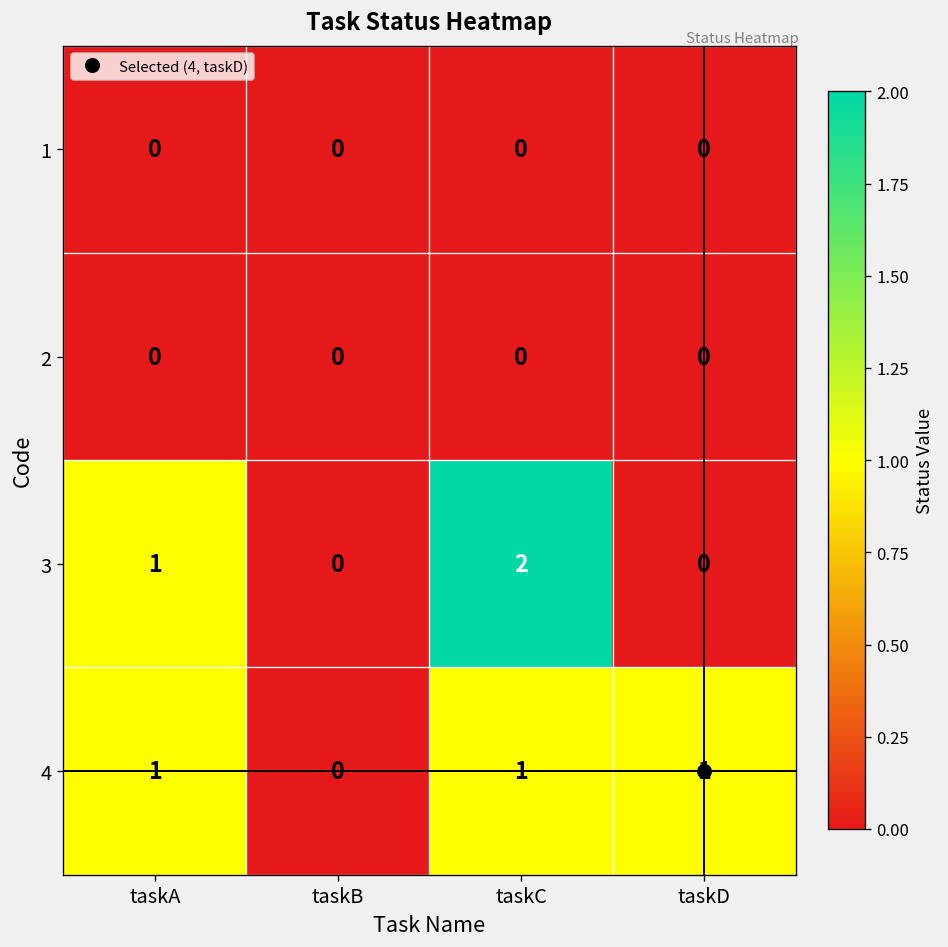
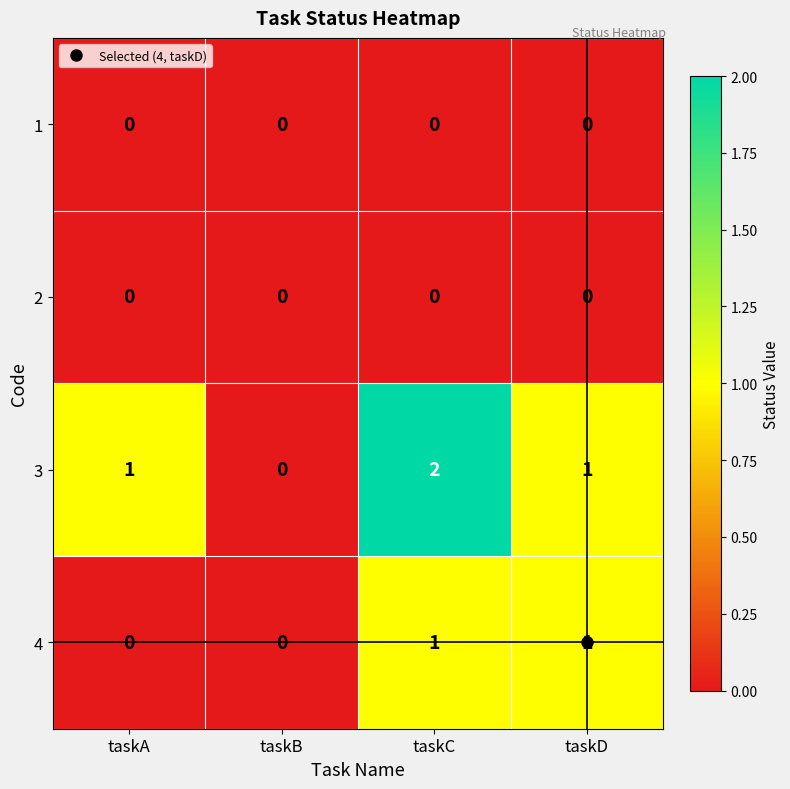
  {
    "1": {
      "taskA": 0,
      "taskB": 0,
      "taskC": 0,
      "taskD": 0
    },
    "2": {
      "taskA": 0,
      "taskB": 0,
      "taskC": 0,
      "taskD": 0
    },
    "3": {
      "taskA": 1,
      "taskB": 0,
      "taskC": 2,
-     "taskD": 0
+     "taskD": 1
    },
    "4": {
-     "taskA": 1,
+     "taskA": 0,
      "taskB": 0,
      "taskC": 1
    }
  }
